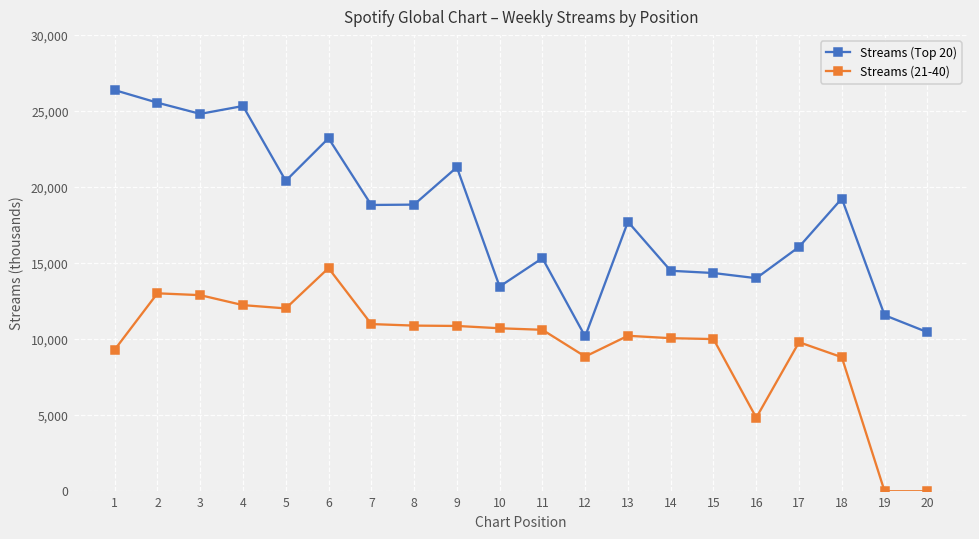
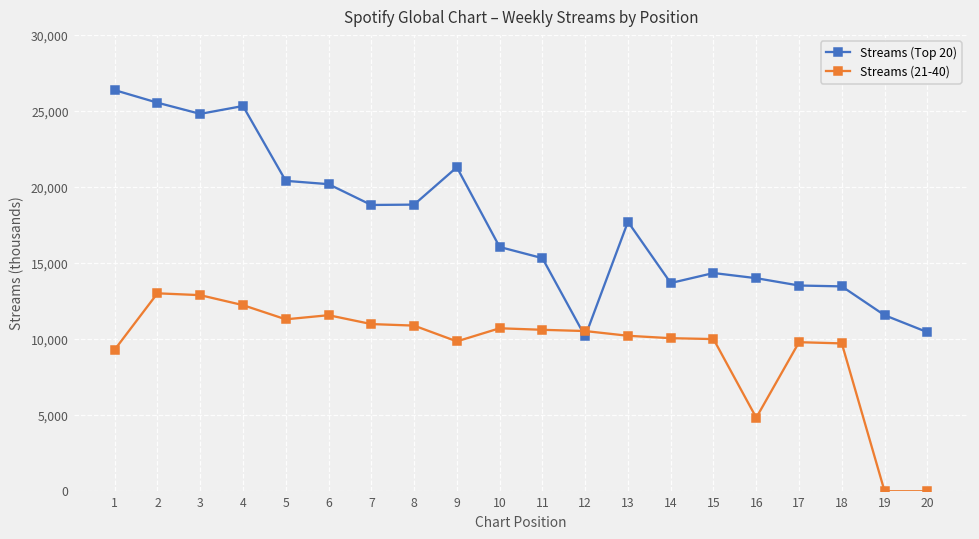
  {
    "Streams (Top 20)": {
      "1": "26,400",
      "2": "25,600",
      "3": "24,800",
      "4": "25,300",
      "5": "20,400",
-     "6": "23,200",
+     "6": "20,200",
      "7": "18,800",
      "8": "18,900",
      "9": "21,300",
-     "10": "13,500",
+     "10": "16,100",
      "11": "15,300",
      "12": "10,200",
      "13": "17,700",
-     "14": "14,500",
+     "14": "13,700",
      "15": "14,400",
      "16": "14,000",
-     "17": "16,100",
-     "18": "19,300",
+     "17": "13,500",
+     "18": "13,500",
      "19": "11,600",
      "20": "10,500"
    },
    "Streams (21-40)": {
      "1": "9,300",
      "2": "13,000",
      "3": "12,900",
      "4": "12,200",
-     "5": "12,000",
-     "6": "14,700",
+     "5": "11,300",
+     "6": "11,600",
      "7": "11,000",
      "8": "10,900",
-     "9": "10,900",
+     "9": "9,900",
      "10": "10,700",
      "11": "10,600",
-     "12": "8,900",
+     "12": "10,500",
      "13": "10,200",
      "14": "10,100",
      "15": "10,000",
      "16": "4,800",
      "17": "9,800",
-     "18": "8,800",
+     "18": "9,700",
      "19": "0",
      "20": "0"
    }
  }
